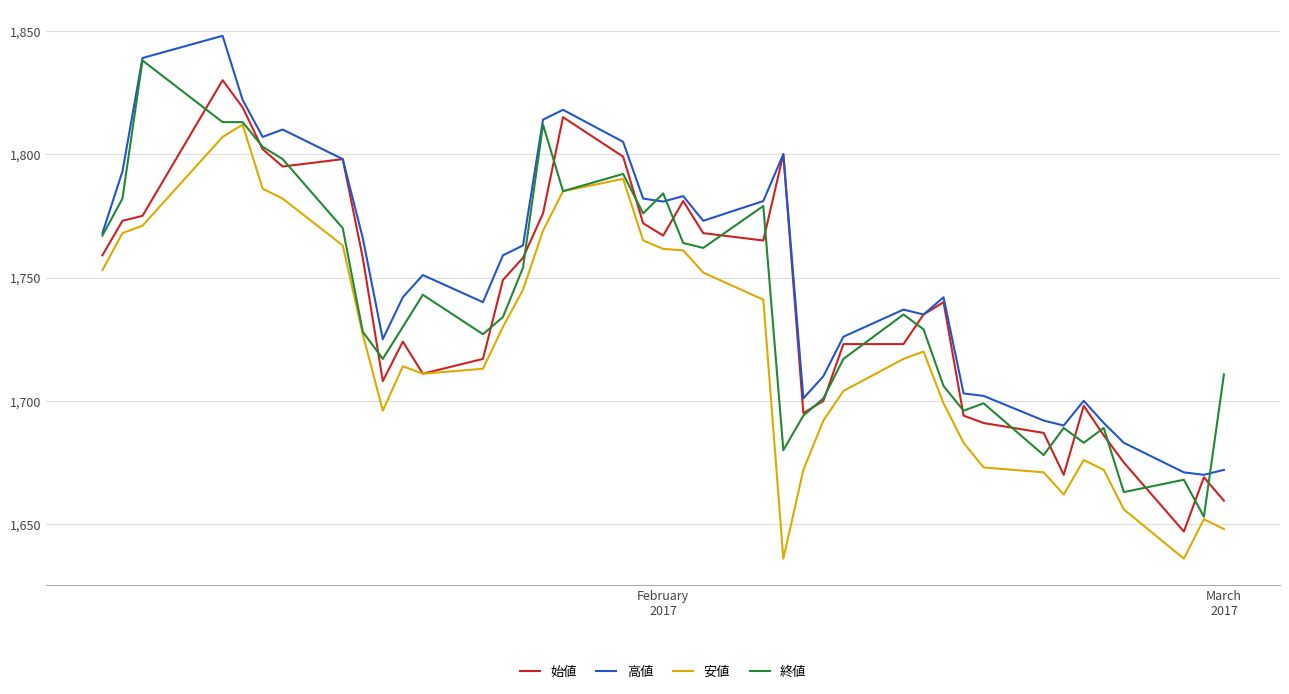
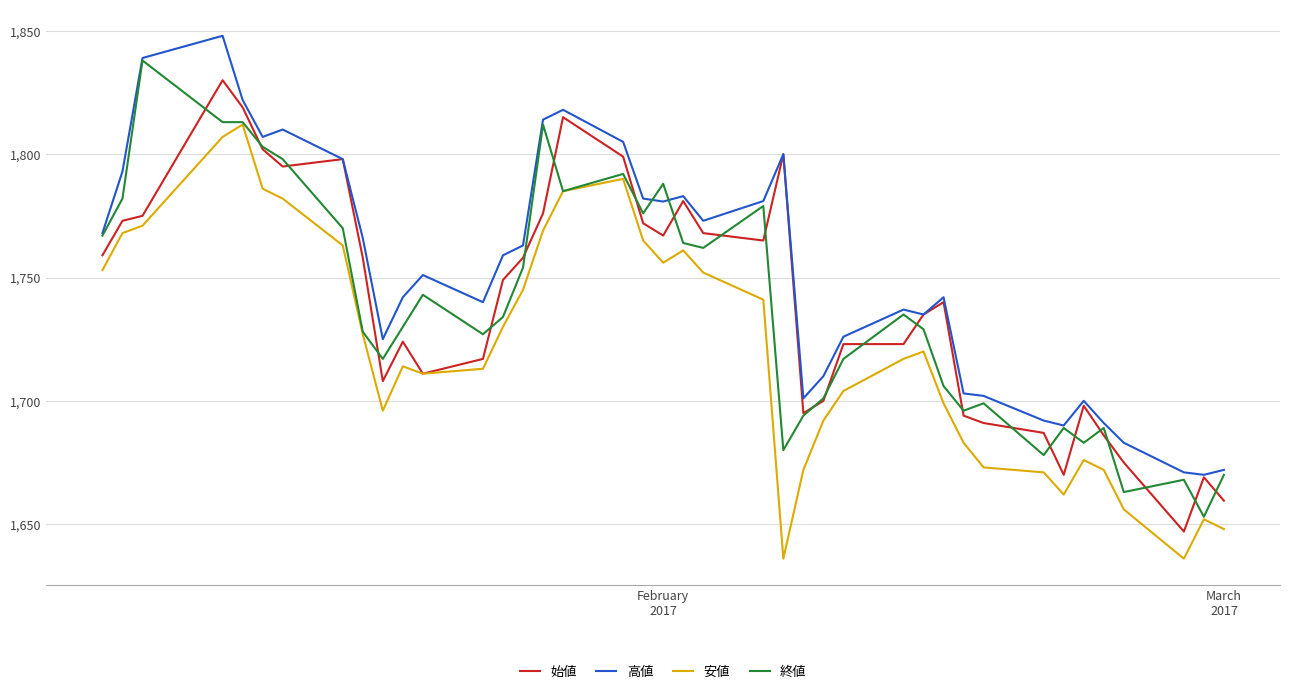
  {
    "始値": {
      "February 2017": "1,767",
      "March 2017": "1,660"
    },
    "高値": {
      "February 2017": "1,781",
      "March 2017": "1,672"
    },
    "安値": {
-     "February 2017": "1,762",
+     "February 2017": "1,756",
      "March 2017": "1,648"
    },
    "終値": {
-     "February 2017": "1,784",
-     "March 2017": "1,711"
+     "February 2017": "1,788",
+     "March 2017": "1,670"
    }
  }
